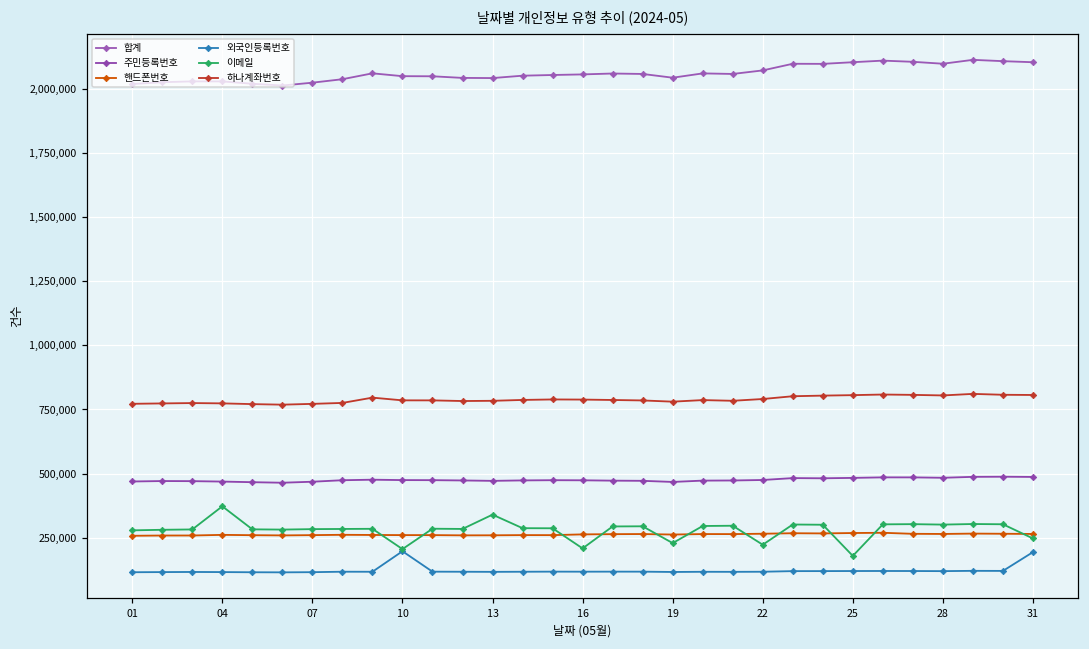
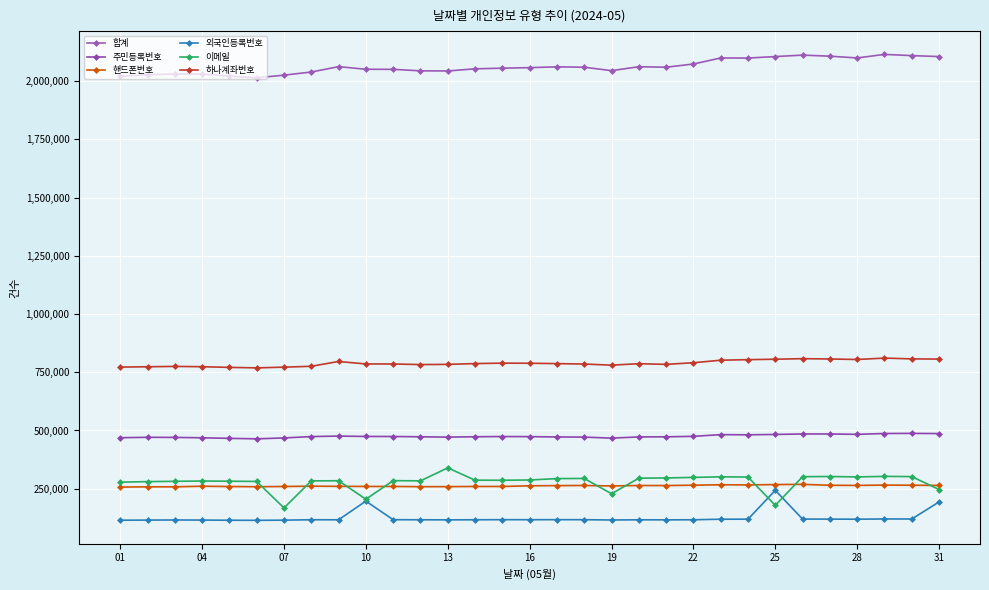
  {
    "외국인등록번호": {
      "01": "110,000",
      "04": "120,000",
      "07": "110,000",
      "13": "120,000",
      "16": "120,000",
      "19": "120,000",
      "22": "120,000",
-     "25": "120,000",
+     "25": "240,000",
      "28": "120,000",
      "31": "190,000"
    },
    "이메일": {
      "01": "280,000",
-     "04": "370,000",
-     "07": "280,000",
+     "04": "280,000",
+     "07": "170,000",
      "13": "340,000",
-     "16": "210,000",
+     "16": "290,000",
      "19": "230,000",
-     "22": "220,000",
+     "22": "300,000",
      "25": "180,000",
      "28": "300,000",
      "31": "250,000"
    }
  }
